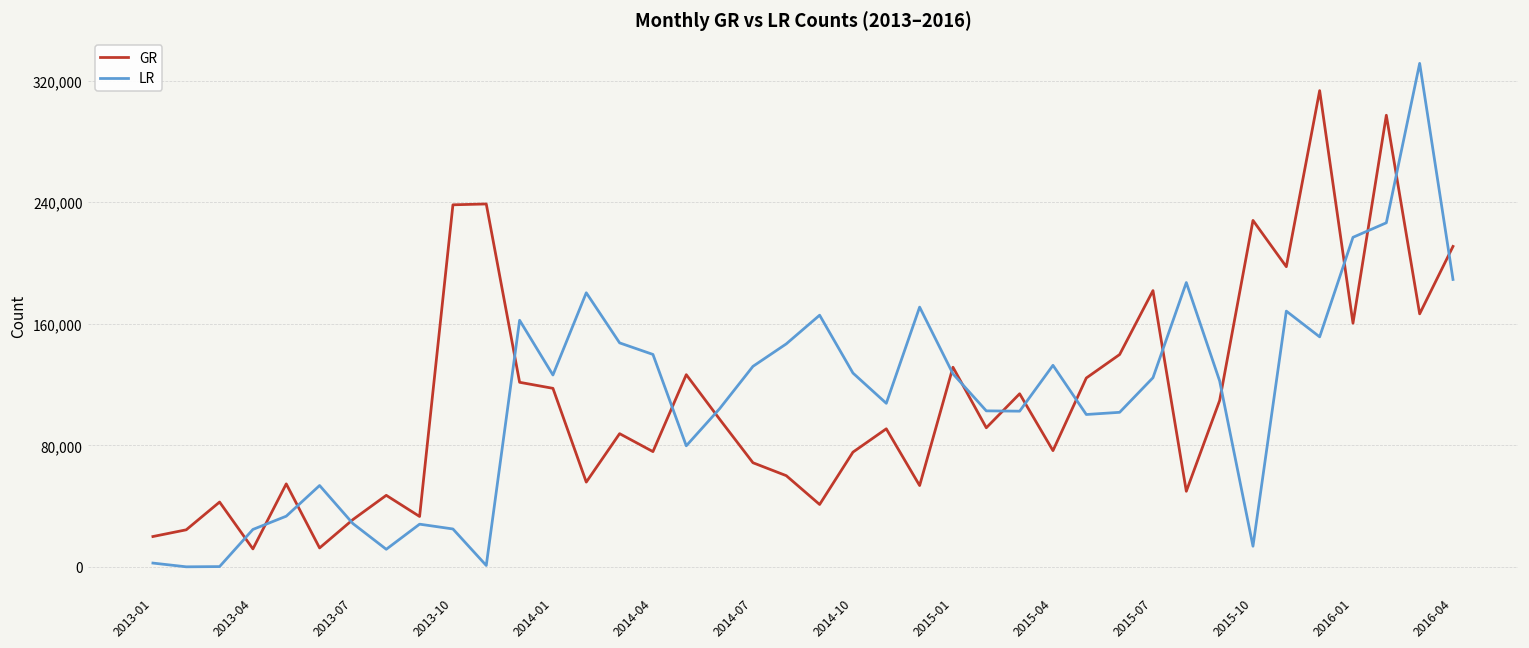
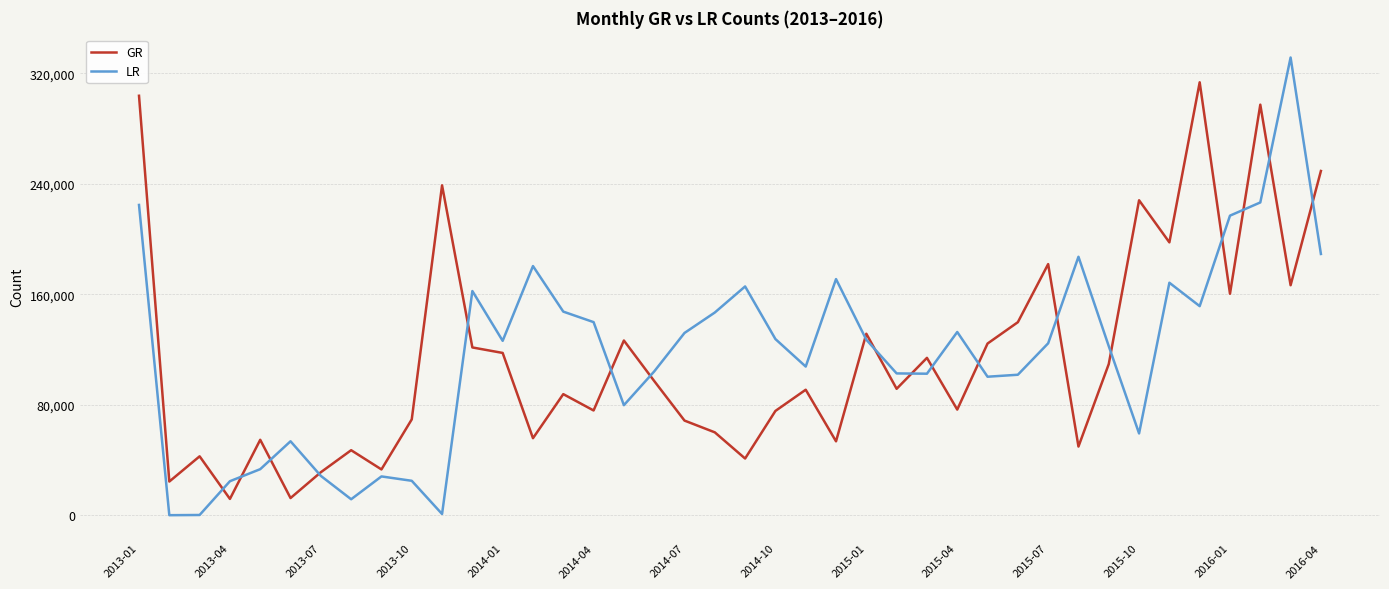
  {
    "GR": {
-     "2013-01": "20,000",
+     "2013-01": "304,000",
      "2013-04": "12,000",
      "2013-07": "31,000",
-     "2013-10": "238,000",
+     "2013-10": "69,000",
      "2014-01": "118,000",
      "2014-04": "76,000",
      "2014-07": "69,000",
      "2014-10": "76,000",
      "2015-01": "131,000",
      "2015-04": "77,000",
      "2015-07": "182,000",
      "2015-10": "228,000",
      "2016-01": "160,000",
-     "2016-04": "211,000"
+     "2016-04": "249,000"
    },
    "LR": {
-     "2013-01": "3,000",
+     "2013-01": "225,000",
      "2013-04": "25,000",
      "2013-07": "29,000",
      "2013-10": "25,000",
      "2014-01": "126,000",
      "2014-04": "140,000",
      "2014-07": "132,000",
      "2014-10": "128,000",
      "2015-01": "127,000",
      "2015-04": "133,000",
      "2015-07": "125,000",
-     "2015-10": "14,000",
+     "2015-10": "59,000",
      "2016-01": "217,000",
      "2016-04": "189,000"
    }
  }
